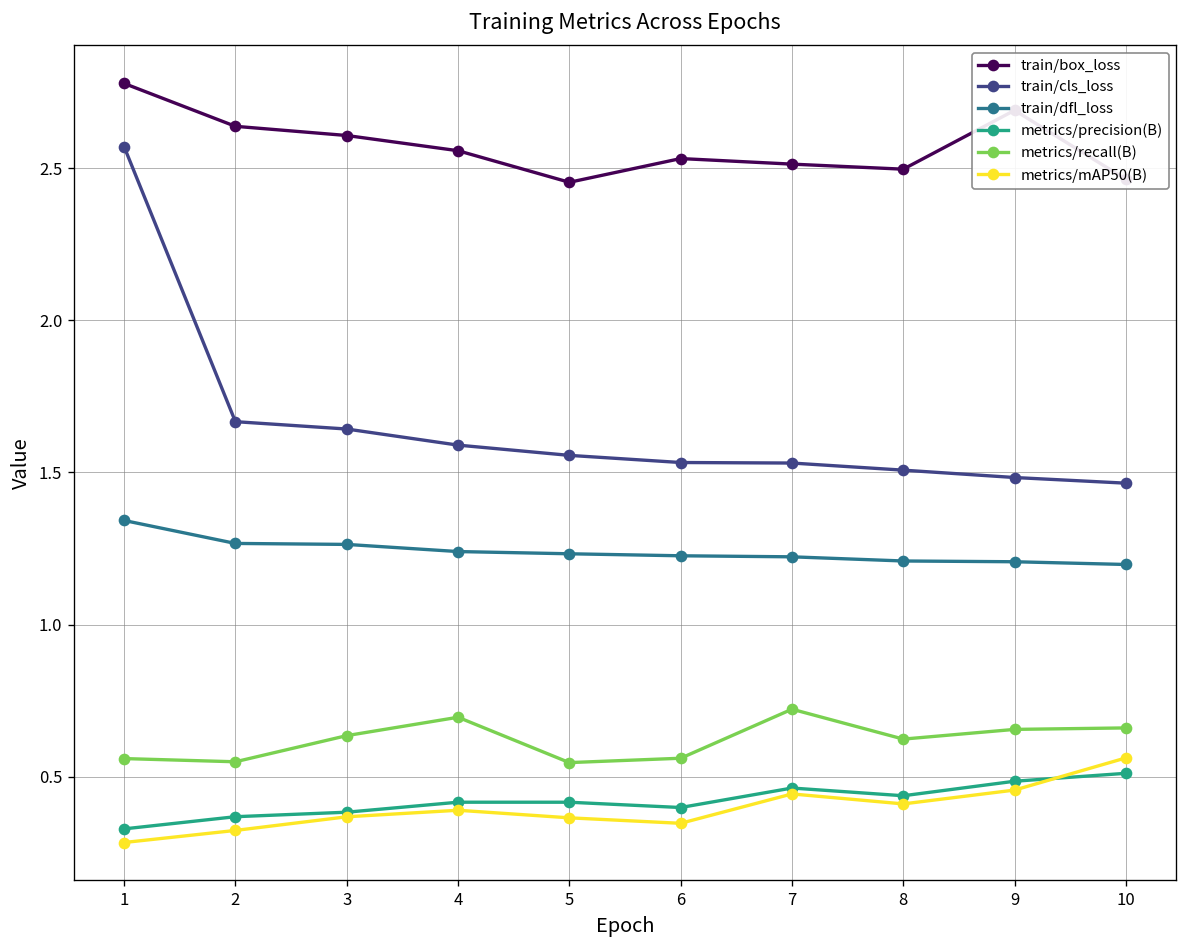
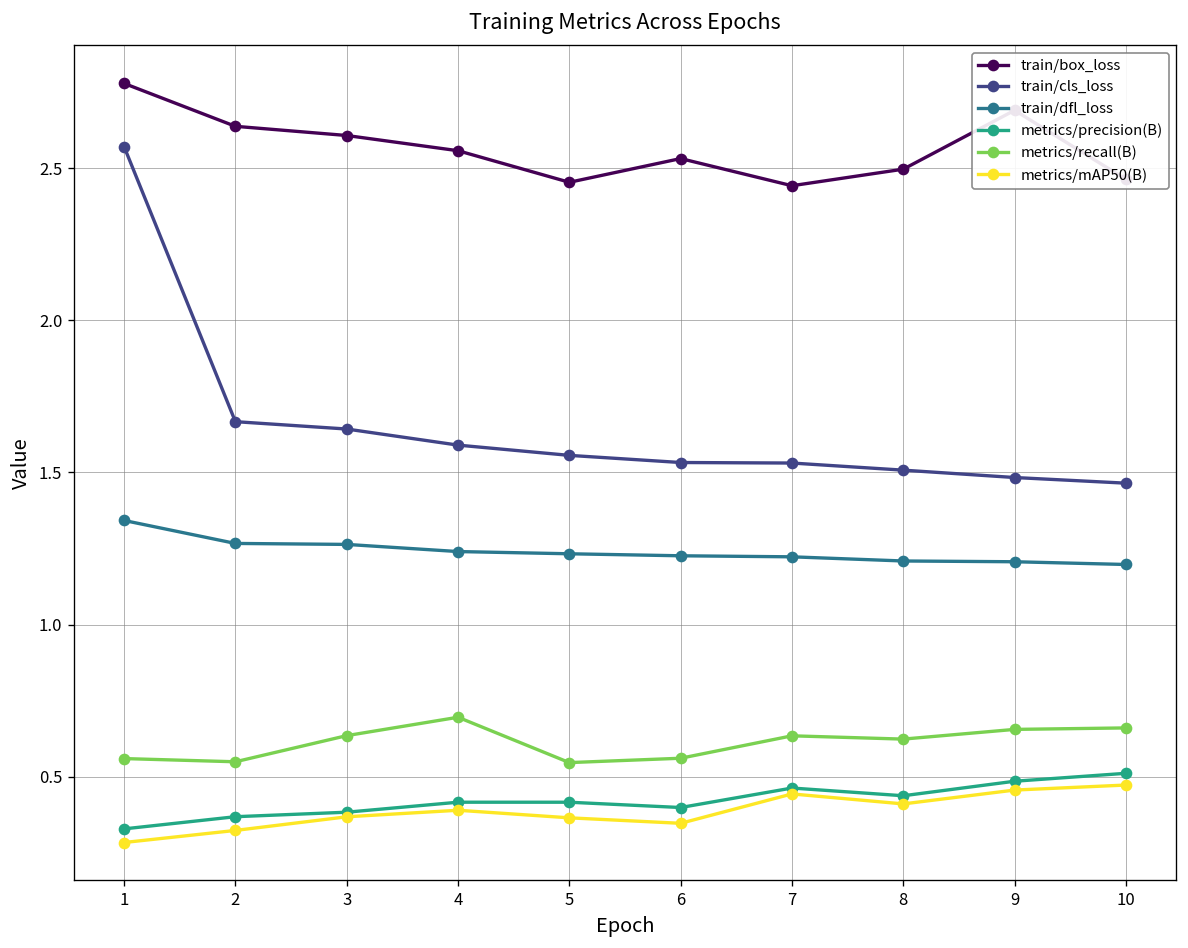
  {
    "train/box_loss": {
      "1": 2.78,
      "2": 2.64,
      "3": 2.61,
      "4": 2.56,
      "5": 2.45,
      "6": 2.53,
-     "7": 2.51,
+     "7": 2.44,
      "8": 2.50
    },
    "metrics/recall(B)": {
      "1": 0.56,
      "2": 0.55,
      "3": 0.63,
      "4": 0.70,
      "5": 0.55,
      "6": 0.56,
-     "7": 0.72,
+     "7": 0.63,
      "8": 0.62,
      "9": 0.66,
      "10": 0.66
    },
    "metrics/mAP50(B)": {
      "1": 0.28,
      "2": 0.32,
      "3": 0.37,
      "4": 0.39,
      "5": 0.36,
      "6": 0.35,
      "7": 0.44,
      "8": 0.41,
      "9": 0.46,
-     "10": 0.56
+     "10": 0.47
    }
  }
